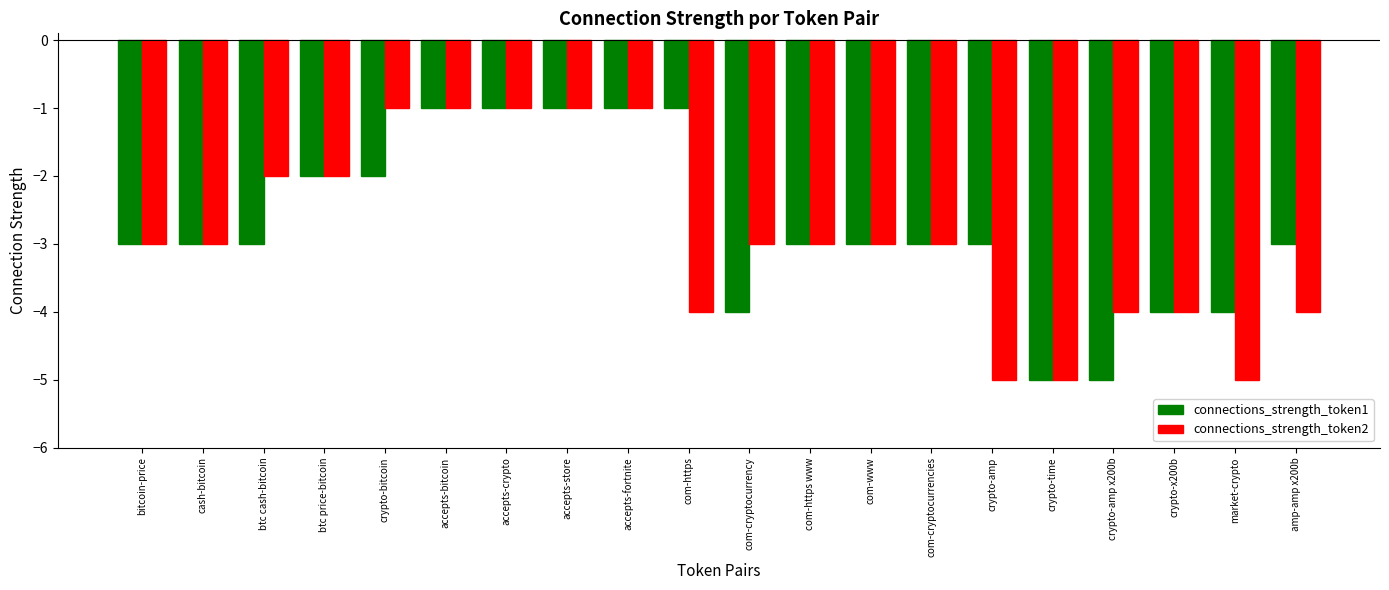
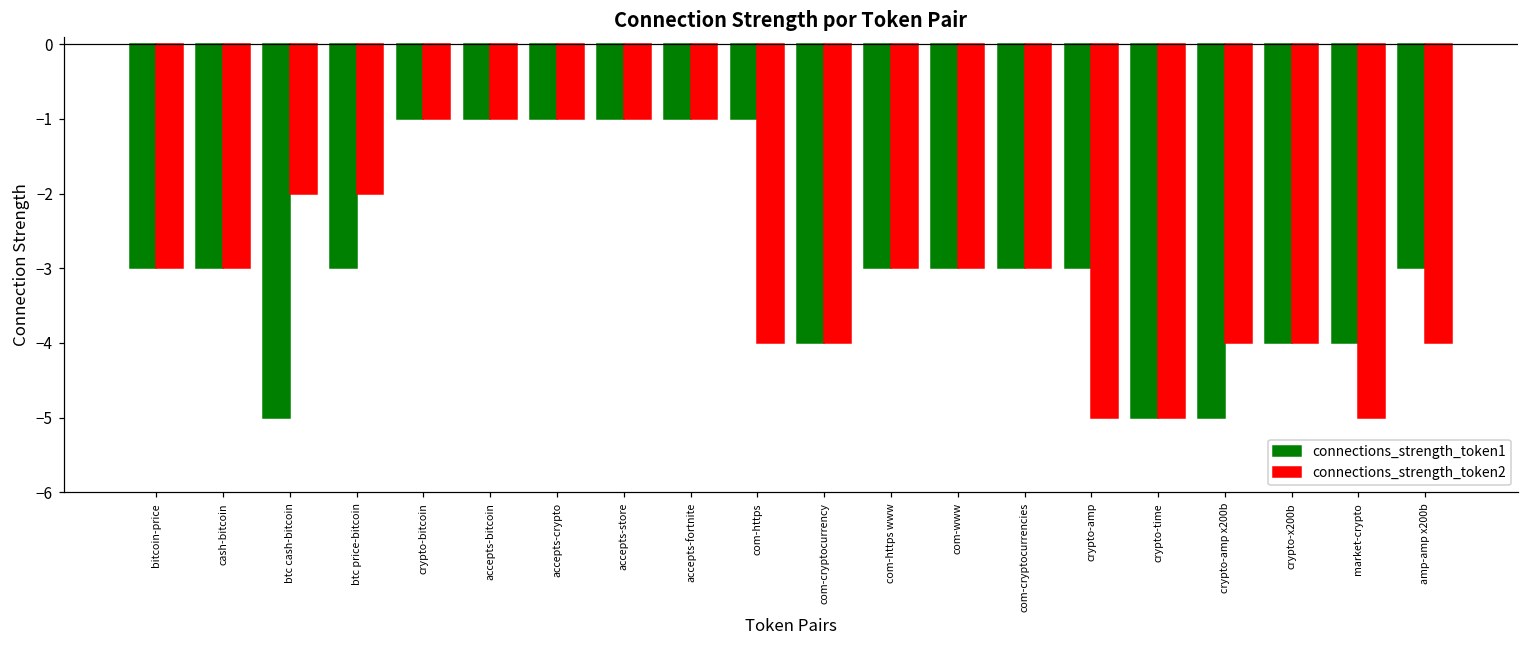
  {
    "connections_strength_token1": {
      "bitcoin-price": -3.0,
      "cash-bitcoin": -3.0,
-     "btc cash-bitcoin": -3.0,
-     "btc price-bitcoin": -2.0,
-     "crypto-bitcoin": -2.0,
+     "btc cash-bitcoin": -5.0,
+     "btc price-bitcoin": -3.0,
+     "crypto-bitcoin": -1.0,
      "accepts-bitcoin": -1.0,
      "accepts-crypto": -1.0,
      "accepts-store": -1.0,
      "accepts-fortnite": -1.0,
      "com-https": -1.0,
      "com-cryptocurrency": -4.0,
      "com-https www": -3.0,
      "com-www": -3.0,
      "com-cryptocurrencies": -3.0,
      "crypto-amp": -3.0,
      "crypto-time": -5.0,
      "crypto-amp x200b": -5.0,
      "crypto-x200b": -4.0,
      "market-crypto": -4.0,
      "amp-amp x200b": -3.0
    },
    "connections_strength_token2": {
      "bitcoin-price": -3.0,
      "cash-bitcoin": -3.0,
      "btc cash-bitcoin": -2.0,
      "btc price-bitcoin": -2.0,
      "crypto-bitcoin": -1.0,
      "accepts-bitcoin": -1.0,
      "accepts-crypto": -1.0,
      "accepts-store": -1.0,
      "accepts-fortnite": -1.0,
      "com-https": -4.0,
-     "com-cryptocurrency": -3.0,
+     "com-cryptocurrency": -4.0,
      "com-https www": -3.0,
      "com-www": -3.0,
      "com-cryptocurrencies": -3.0,
      "crypto-amp": -5.0,
      "crypto-time": -5.0,
      "crypto-amp x200b": -4.0,
      "crypto-x200b": -4.0,
      "market-crypto": -5.0,
      "amp-amp x200b": -4.0
    }
  }
